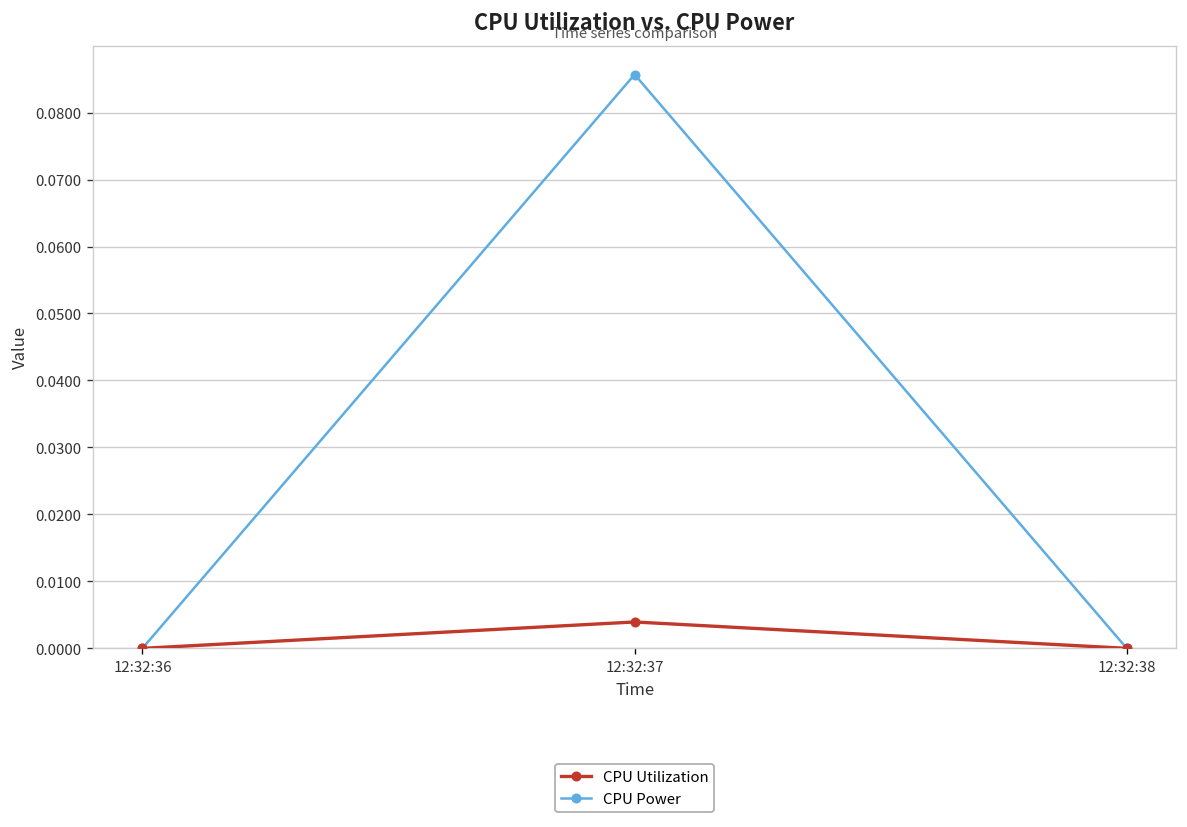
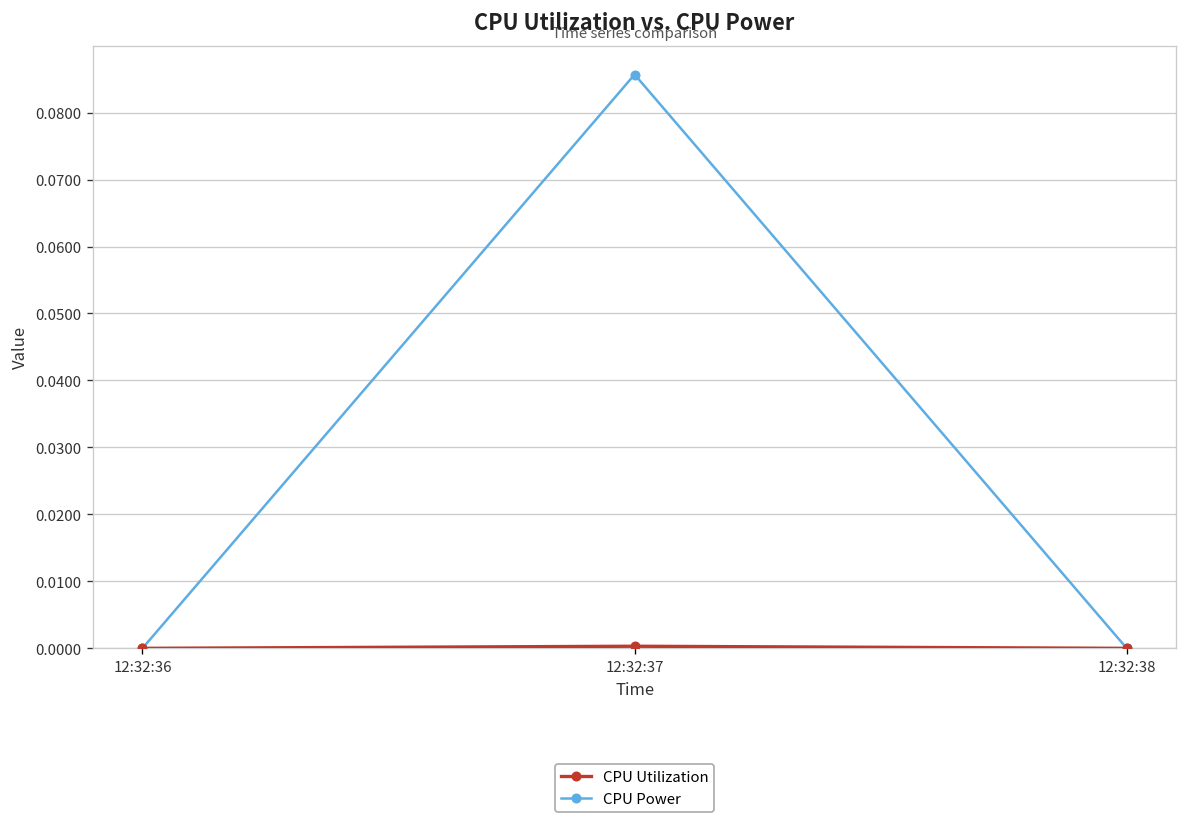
  {
    "CPU Utilization": {
-     "12:32:37": 0.004
+     "12:32:37": 0.000
    },
    "CPU Power": {
      "12:32:37": 0.086
    }
  }
